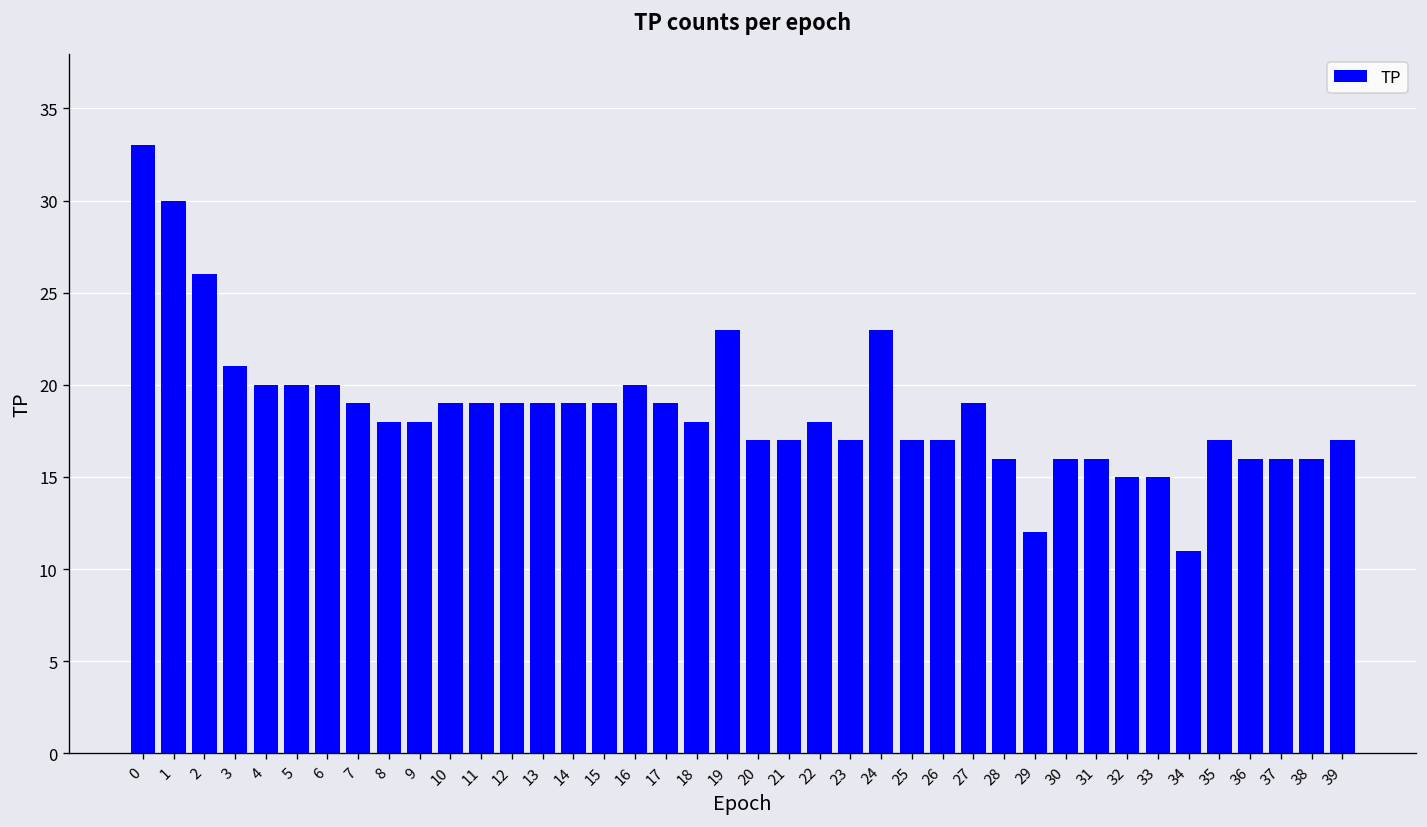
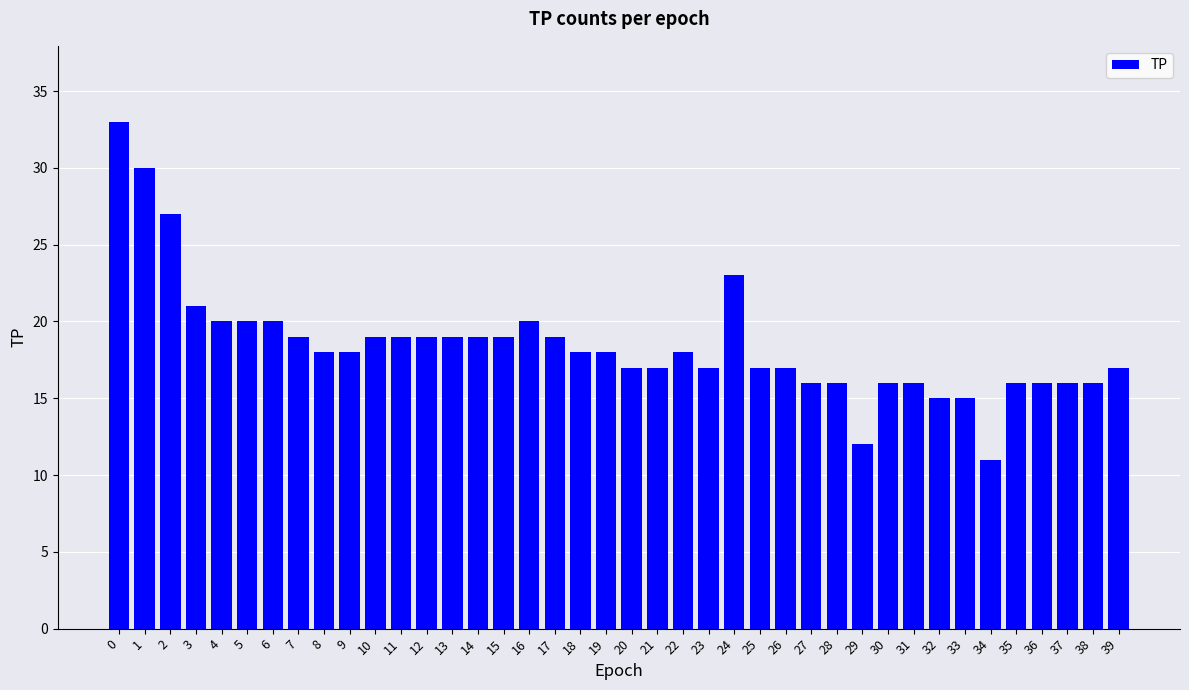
  {
    "0": 33,
    "1": 30,
-   "2": 26,
+   "2": 27,
    "3": 21,
    "4": 20,
    "5": 20,
    "6": 20,
    "7": 19,
    "8": 18,
    "9": 18,
    "10": 19,
    "11": 19,
    "12": 19,
    "13": 19,
    "14": 19,
    "15": 19,
    "16": 20,
    "17": 19,
    "18": 18,
-   "19": 23,
+   "19": 18,
    "20": 17,
    "21": 17,
    "22": 18,
    "23": 17,
    "24": 23,
    "25": 17,
    "26": 17,
-   "27": 19,
+   "27": 16,
    "28": 16,
    "29": 12,
    "30": 16,
    "31": 16,
    "32": 15,
    "33": 15,
    "34": 11,
-   "35": 17,
+   "35": 16,
    "36": 16,
    "37": 16,
    "38": 16,
    "39": 17
  }
